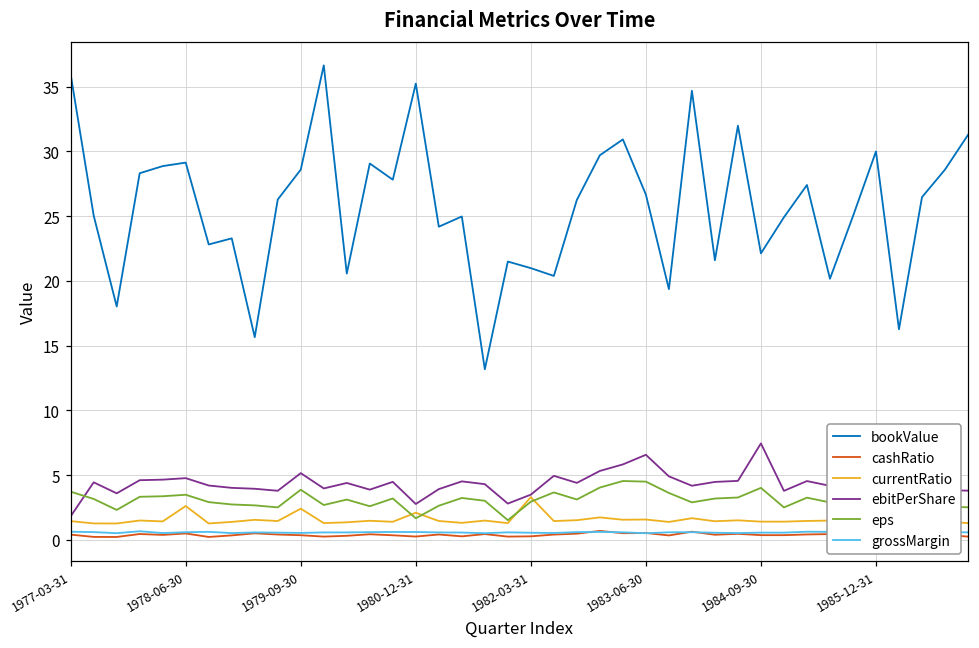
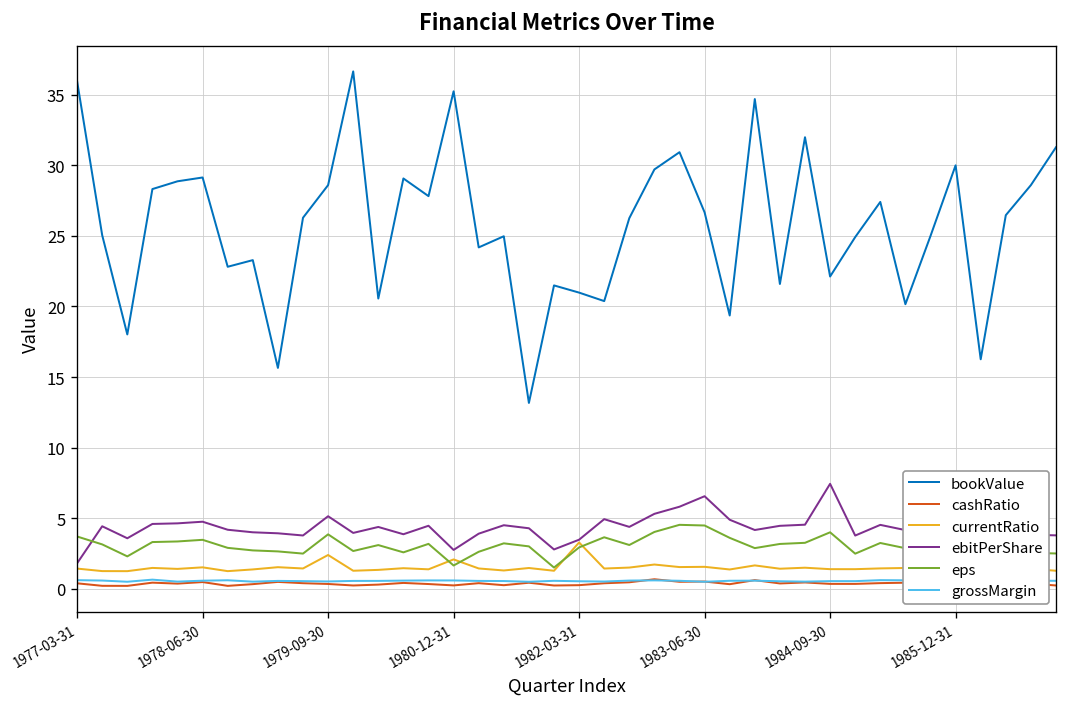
  {
    "bookValue": {
      "1977-03-31": 35.9,
      "1978-06-30": 29.1,
      "1979-09-30": 28.6,
      "1980-12-31": 35.2,
      "1982-03-31": 21.0,
      "1983-06-30": 26.7,
      "1984-09-30": 22.1,
      "1985-12-31": 30.0
    },
    "cashRatio": {
      "1977-03-31": 0.4,
      "1980-12-31": 0.3,
      "1982-03-31": 0.3
    },
    "currentRatio": {
      "1977-03-31": 1.4,
-     "1978-06-30": 2.6,
+     "1978-06-30": 1.5,
      "1979-09-30": 2.4,
      "1980-12-31": 2.1,
      "1983-06-30": 1.6,
      "1984-09-30": 1.4
    },
    "ebitPerShare": {
      "1977-03-31": 1.8,
      "1978-06-30": 4.8,
      "1979-09-30": 5.2,
      "1980-12-31": 2.8,
      "1983-06-30": 6.6,
      "1984-09-30": 7.4
    },
    "eps": {
      "1977-03-31": 3.7,
      "1978-06-30": 3.5,
      "1979-09-30": 3.9,
      "1980-12-31": 1.7,
      "1982-03-31": 2.9,
      "1983-06-30": 4.5,
      "1984-09-30": 4.0
    },
    "grossMargin": {
      "1977-03-31": 0.6,
      "1980-12-31": 0.6,
      "1982-03-31": 0.5
    }
  }
